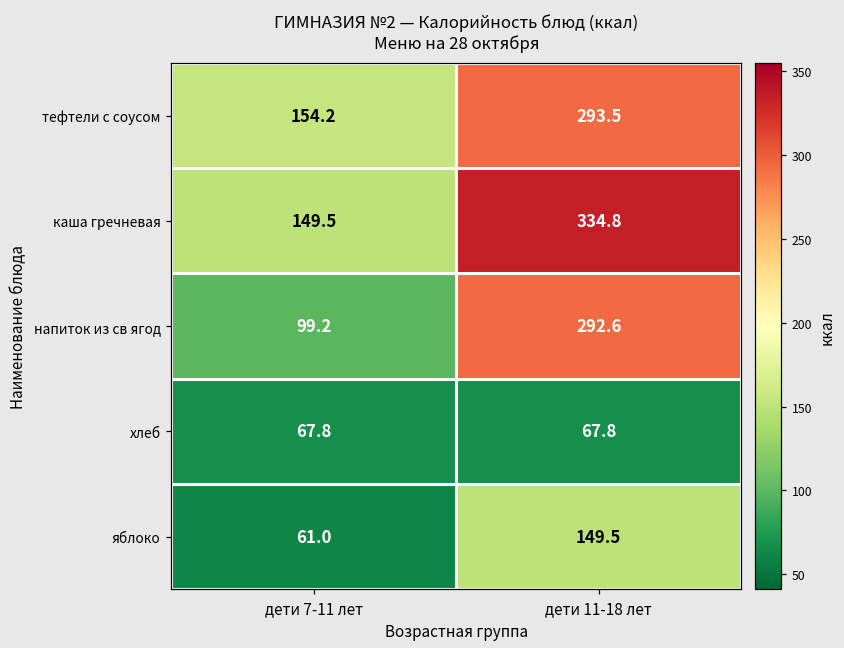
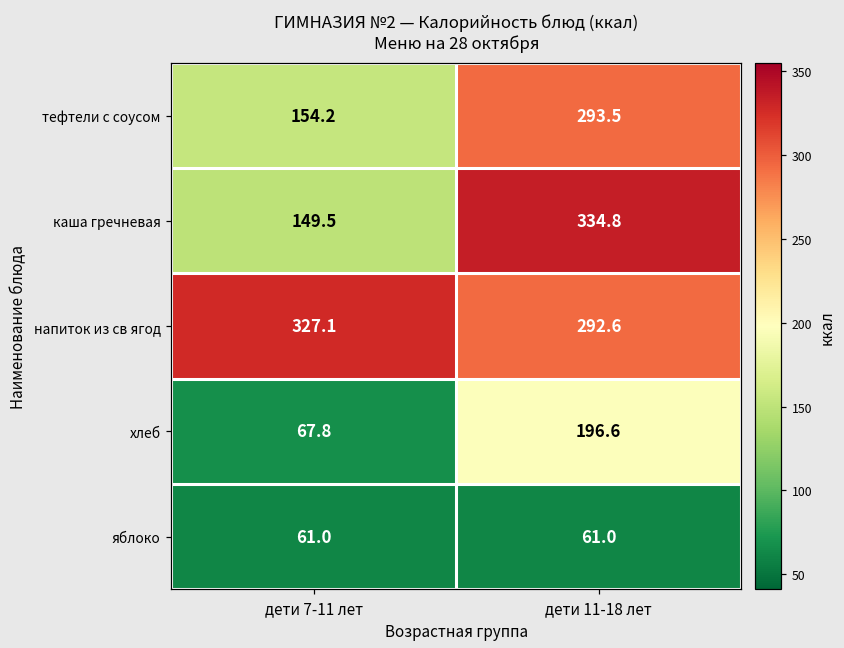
  {
    "тефтели с соусом": {
      "дети 7-11 лет": 154.2,
      "дети 11-18 лет": 293.5
    },
    "каша гречневая": {
      "дети 7-11 лет": 149.5,
      "дети 11-18 лет": 334.8
    },
    "напиток из св ягод": {
-     "дети 7-11 лет": 99.2,
+     "дети 7-11 лет": 327.1,
      "дети 11-18 лет": 292.6
    },
    "хлеб": {
      "дети 7-11 лет": 67.8,
-     "дети 11-18 лет": 67.8
+     "дети 11-18 лет": 196.6
    },
    "яблоко": {
      "дети 7-11 лет": 61.0,
-     "дети 11-18 лет": 149.5
+     "дети 11-18 лет": 61.0
    }
  }
